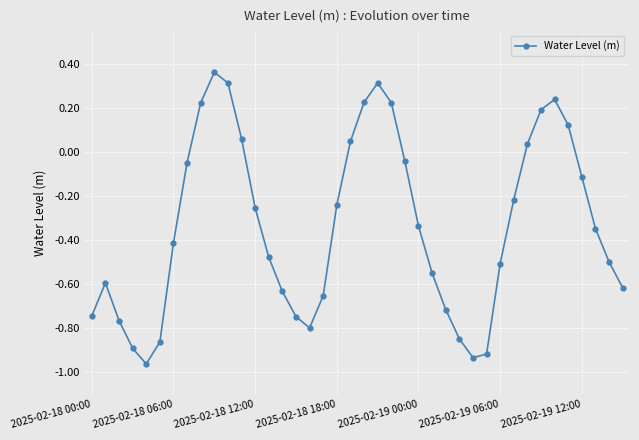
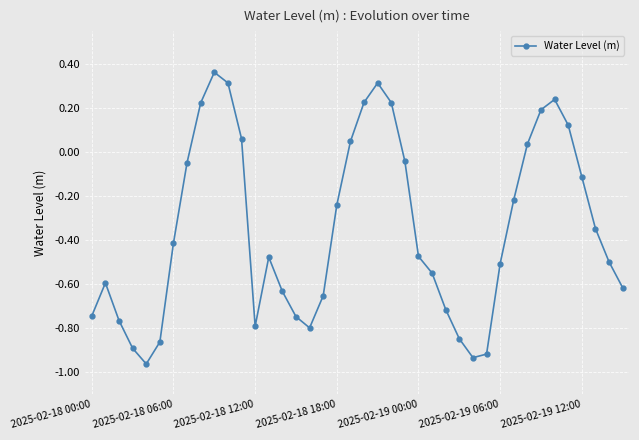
  {
    "2025-02-18 00:00": -0.74,
    "2025-02-18 06:00": -0.41,
-   "2025-02-18 12:00": -0.25,
+   "2025-02-18 12:00": -0.79,
    "2025-02-18 18:00": -0.24,
-   "2025-02-19 00:00": -0.34,
+   "2025-02-19 00:00": -0.47,
    "2025-02-19 06:00": -0.51,
    "2025-02-19 12:00": -0.11
  }
